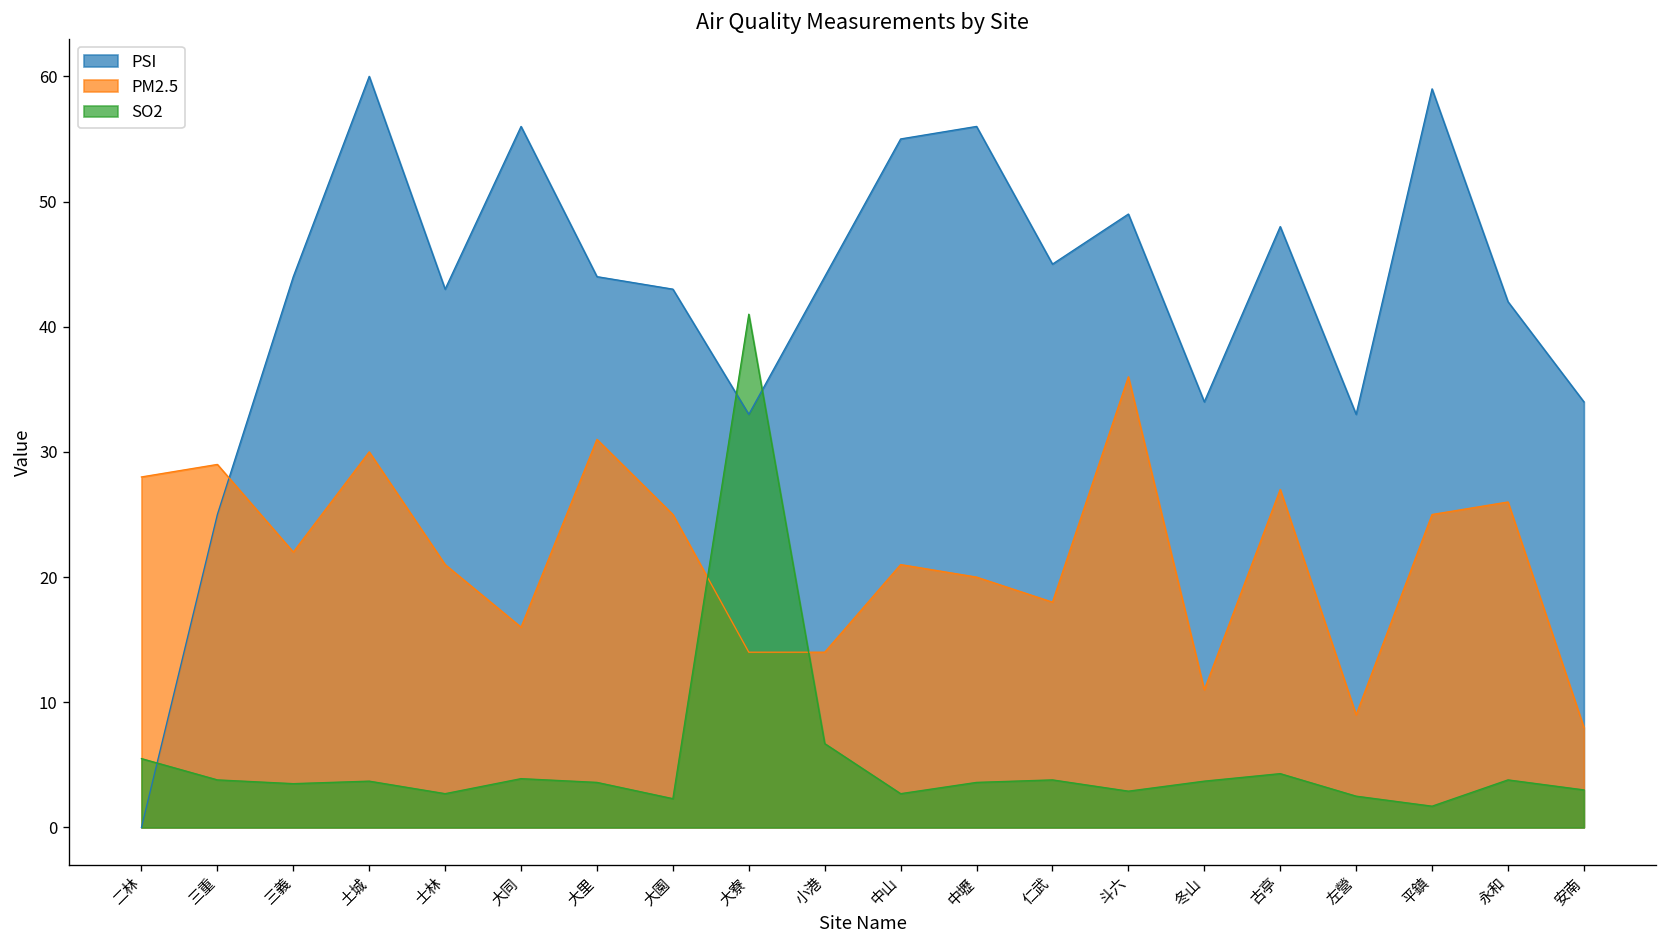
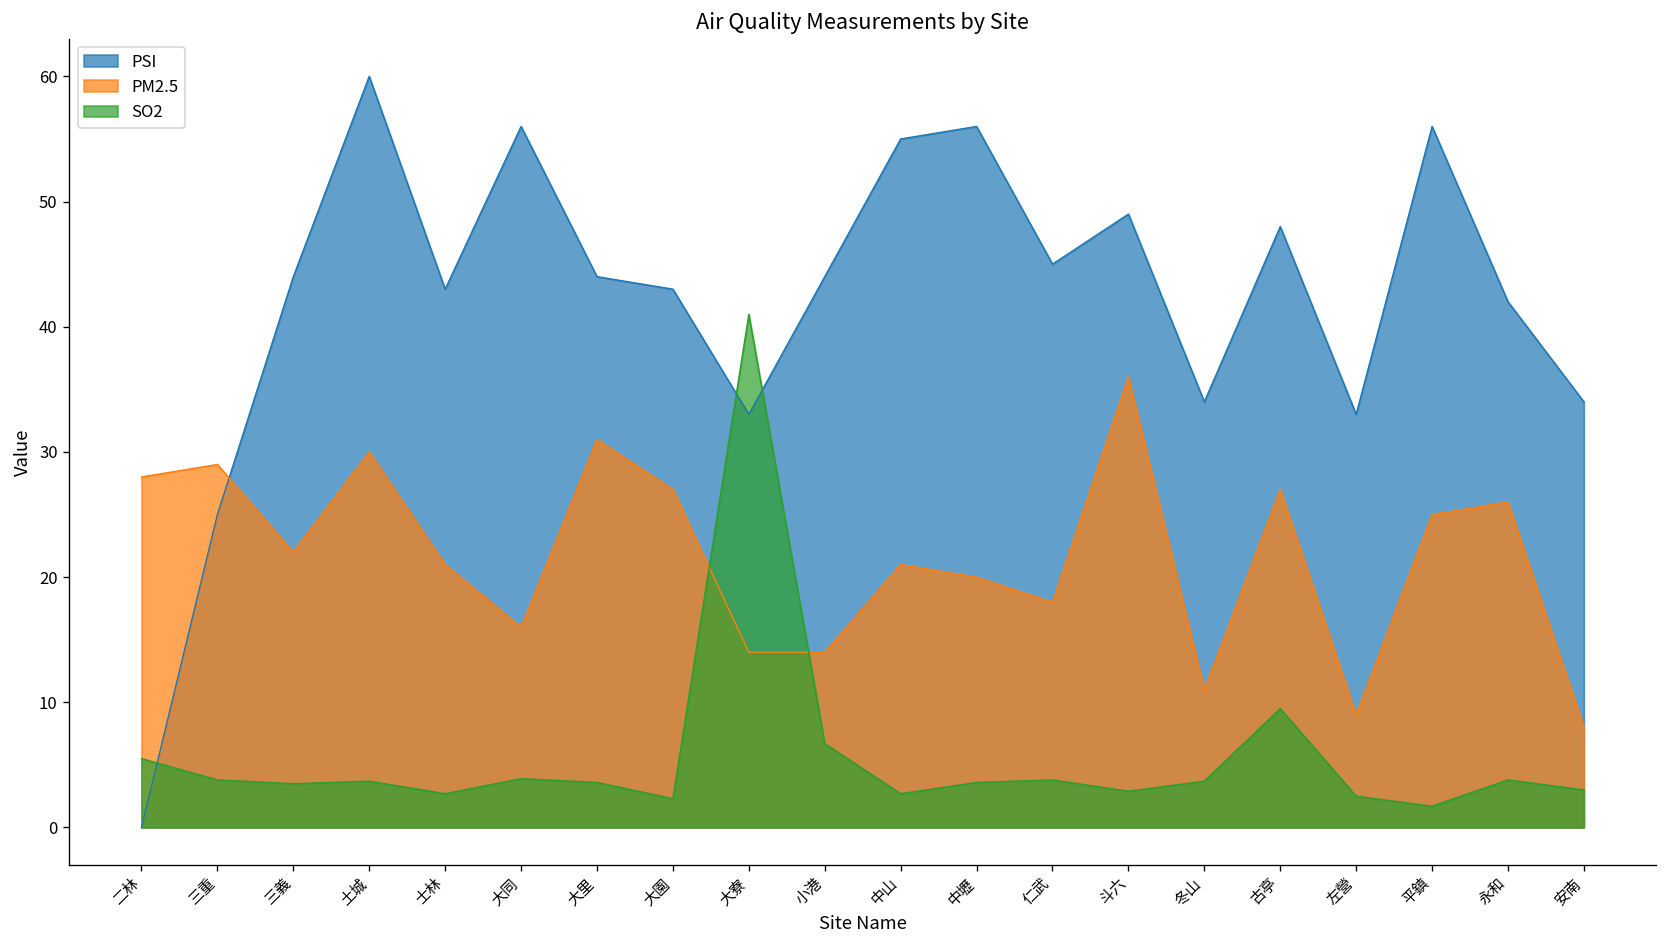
  {
    "PSI": {
      "二林": 0,
      "三重": 25,
      "三義": 44,
      "土城": 60,
      "士林": 43,
      "大同": 56,
      "大里": 44,
      "大園": 43,
      "大寮": 33,
      "小港": 44,
      "中山": 55,
      "中壢": 56,
      "仁武": 45,
      "斗六": 49,
      "冬山": 34,
      "古亭": 48,
      "左營": 33,
-     "平鎮": 59,
+     "平鎮": 56,
      "永和": 42,
      "安南": 34
    },
    "PM2.5": {
      "二林": 28,
      "三重": 29,
      "三義": 22,
      "土城": 30,
      "士林": 21,
      "大同": 16,
      "大里": 31,
-     "大園": 25,
+     "大園": 27,
      "大寮": 14,
      "小港": 14,
      "中山": 21,
      "中壢": 20,
      "仁武": 18,
      "斗六": 36,
      "冬山": 11,
      "古亭": 27,
      "左營": 9,
      "平鎮": 25,
      "永和": 26,
      "安南": 8
    },
    "SO2": {
      "二林": 5.5,
      "三重": 3.8,
      "三義": 3.5,
      "土城": 3.7,
      "士林": 2.7,
      "大同": 3.9,
      "大里": 3.6,
      "大園": 2.3,
      "大寮": 41.0,
      "小港": 6.7,
      "中山": 2.7,
      "中壢": 3.6,
      "仁武": 3.8,
      "斗六": 2.9,
      "冬山": 3.7,
-     "古亭": 4.3,
+     "古亭": 9.5,
      "左營": 2.5,
      "平鎮": 1.7,
      "永和": 3.8,
      "安南": 3.0
    }
  }
